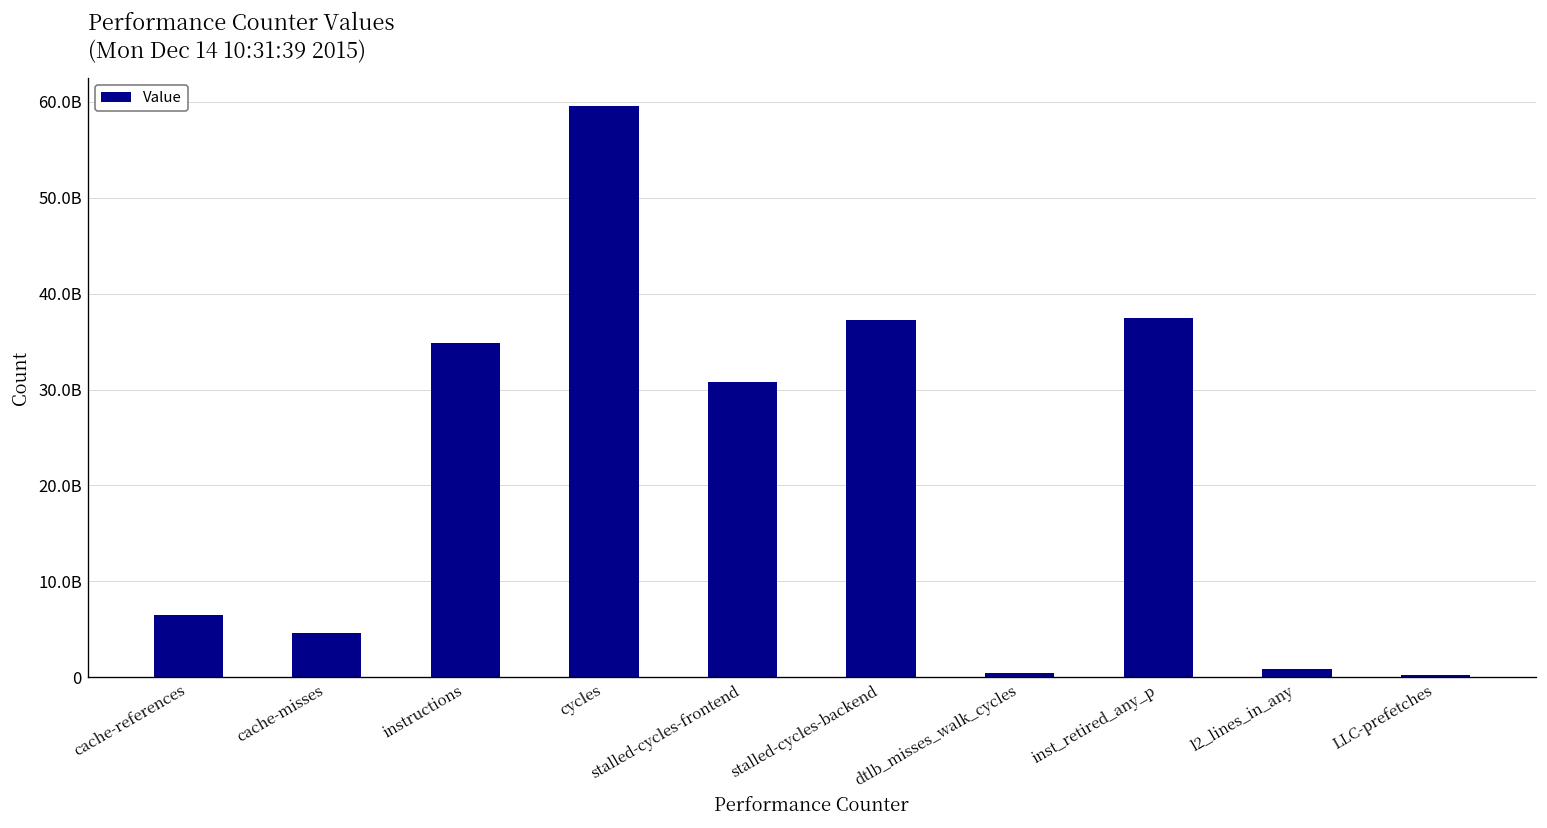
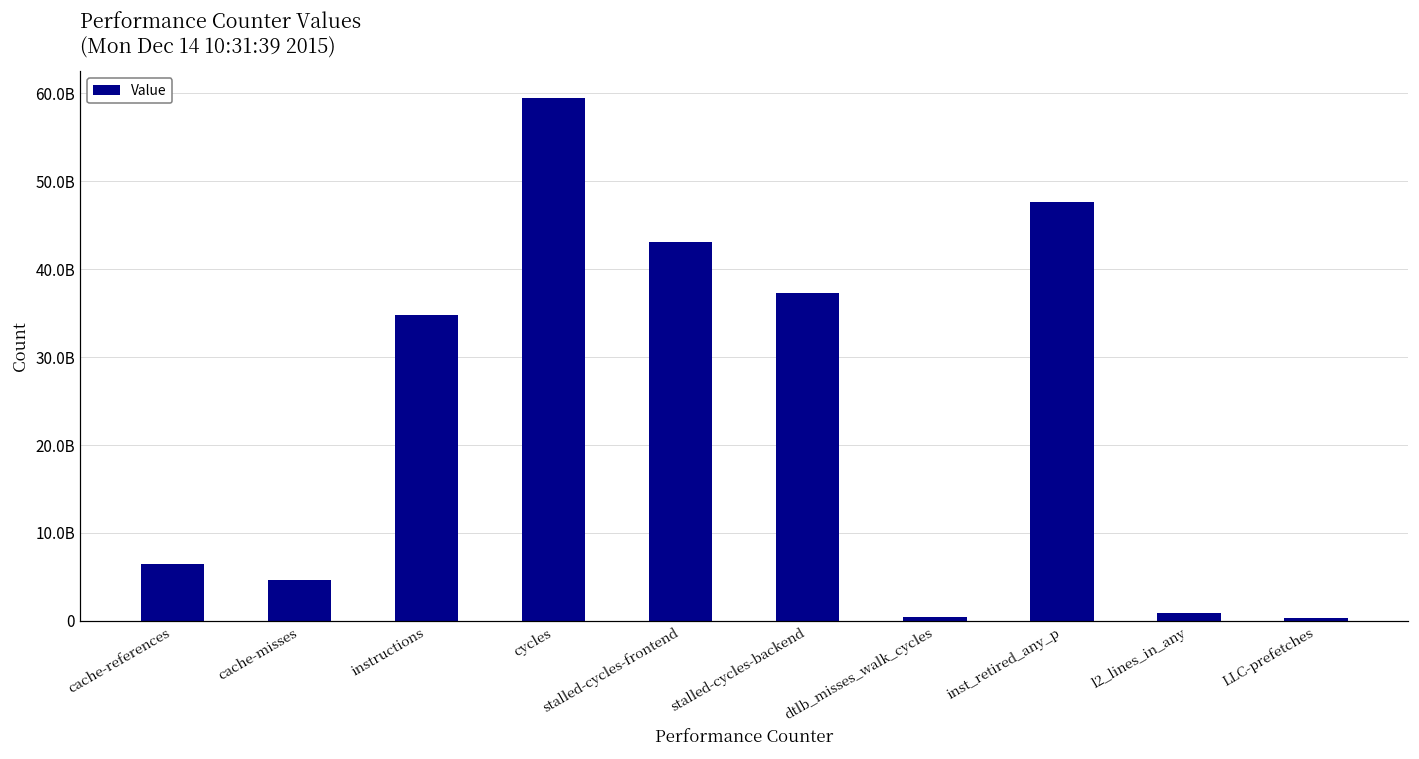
  {
    "cache-references": 6000000000,
    "cache-misses": 5000000000,
    "instructions": 35000000000,
    "cycles": 60000000000,
-   "stalled-cycles-frontend": 31000000000,
+   "stalled-cycles-frontend": 43000000000,
    "stalled-cycles-backend": 37000000000,
    "dtlb_misses_walk_cycles": 0,
-   "inst_retired_any_p": 37000000000,
+   "inst_retired_any_p": 48000000000,
    "l2_lines_in_any": 1000000000
  }
